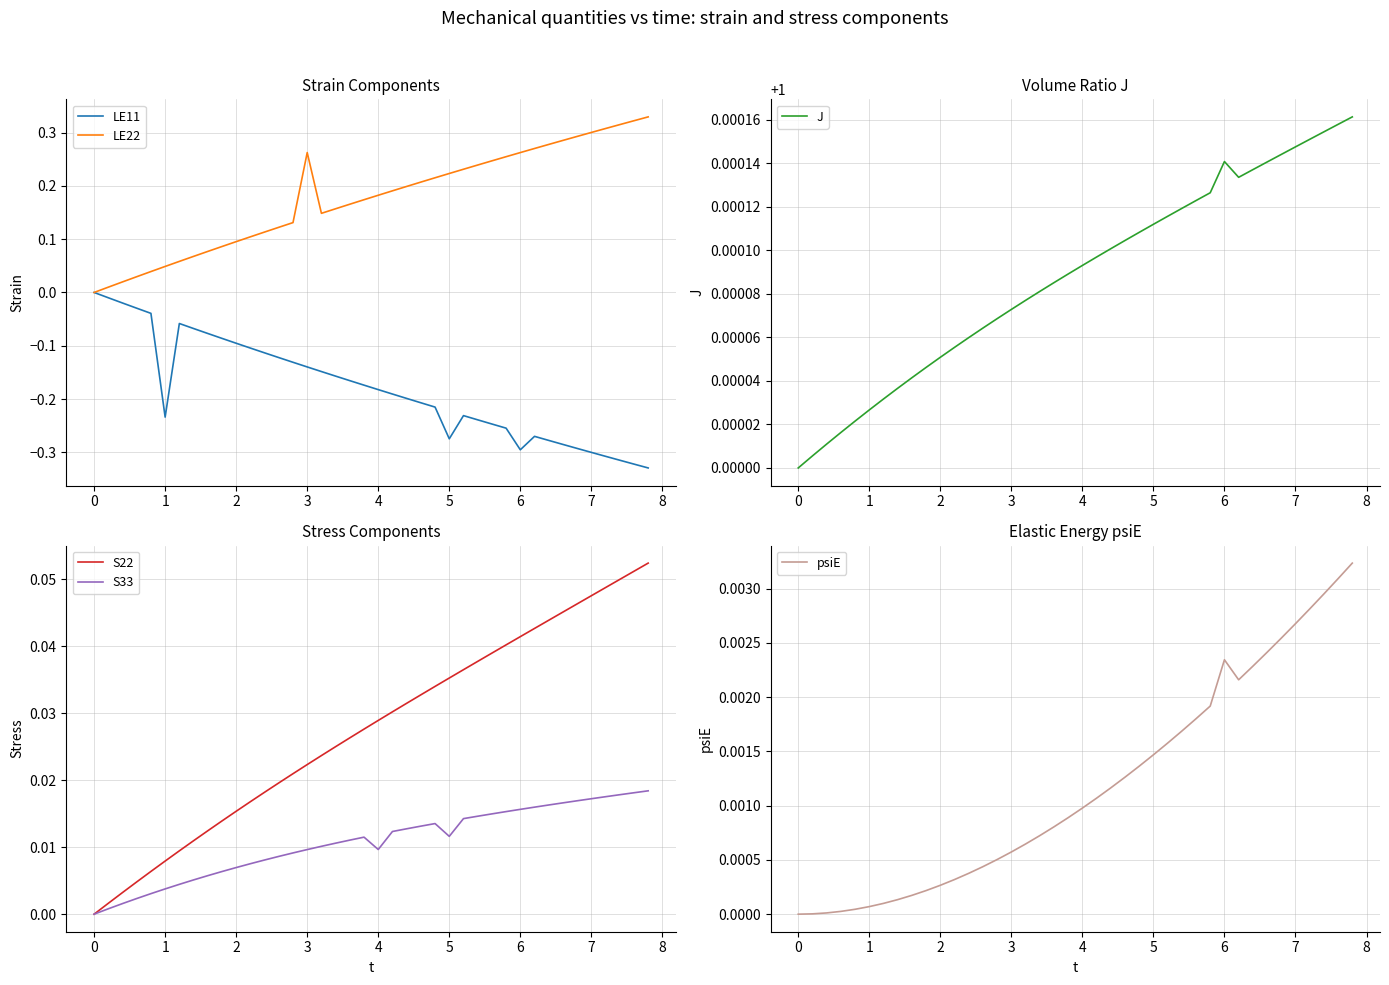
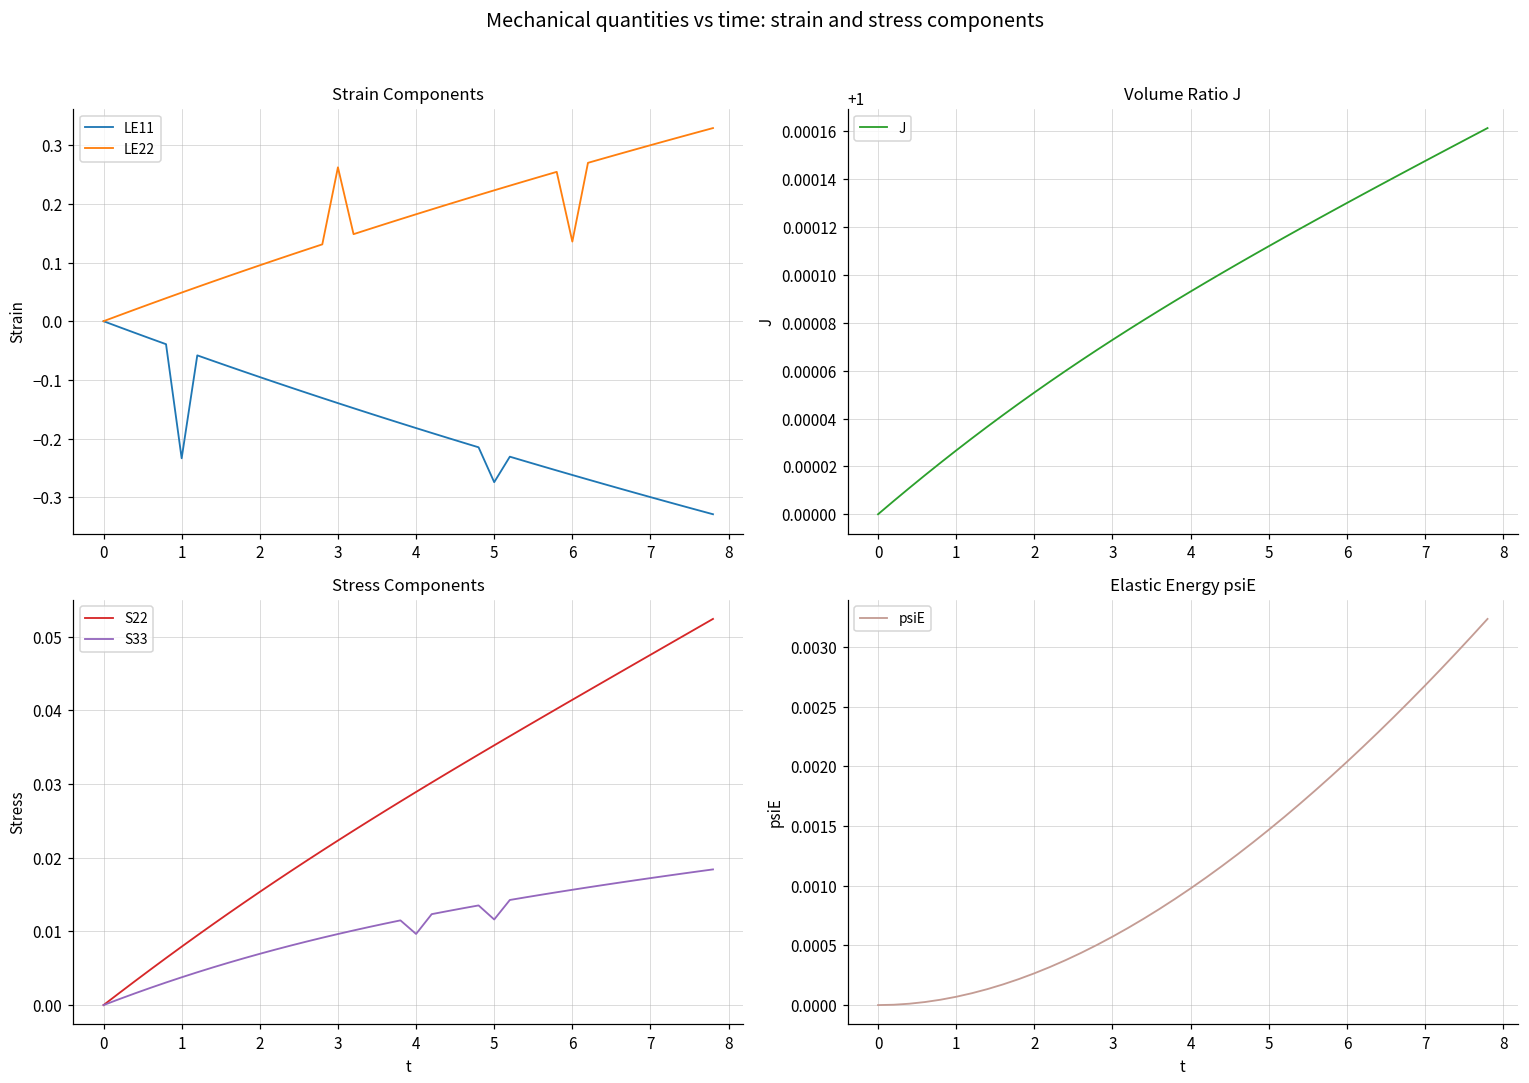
  {
    "Strain Components": {
      "LE11": {
        "1": -0.23,
        "2": -0.10,
        "3": -0.14,
        "4": -0.18,
        "5": -0.27,
-       "6": -0.30,
+       "6": -0.26,
        "7": -0.30
      },
      "LE22": {
        "1": 0.05,
        "2": 0.10,
        "3": 0.26,
        "4": 0.18,
        "5": 0.22,
-       "6": 0.26,
+       "6": 0.14,
        "7": 0.30
      }
    },
    "Volume Ratio J": {
      "0": 1.000000,
      "1": 1.000027,
      "2": 1.000051,
      "3": 1.000073,
      "4": 1.000093,
      "5": 1.000112,
-     "6": 1.000141,
+     "6": 1.000130,
      "7": 1.000148
    },
    "Stress Components": {
      "S22": {
        "1": 0.008,
        "2": 0.015,
        "3": 0.022,
        "4": 0.029,
        "5": 0.035,
        "6": 0.041,
        "7": 0.048
      },
      "S33": {
        "1": 0.004,
        "2": 0.007,
        "3": 0.010,
        "4": 0.010,
        "5": 0.012,
        "6": 0.016,
        "7": 0.017
      }
    },
    "Elastic Energy psiE": {
      "0": 0.00000,
      "1": 0.00007,
      "2": 0.00027,
      "3": 0.00057,
      "4": 0.00098,
      "5": 0.00147,
-     "6": 0.00234,
+     "6": 0.00204,
      "7": 0.00268
    }
  }
